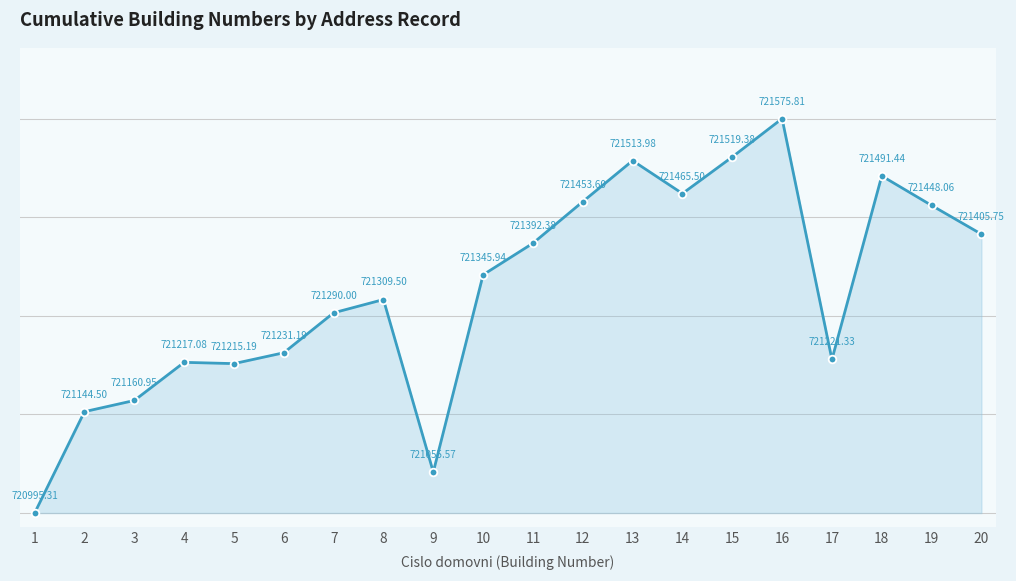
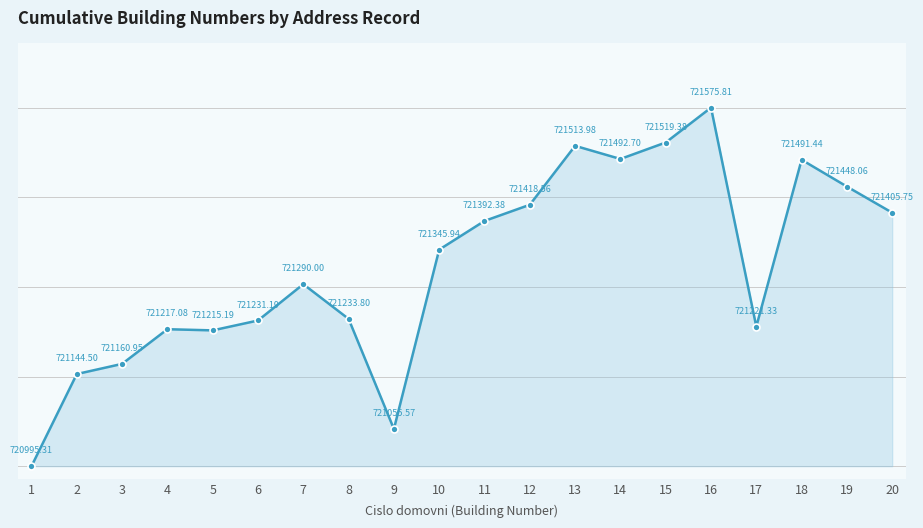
  {
-   "8": 721309.50,
-   "12": 721453.60,
-   "14": 721465.50
+   "8": 721233.80,
+   "12": 721418.56,
+   "14": 721492.70
  }
